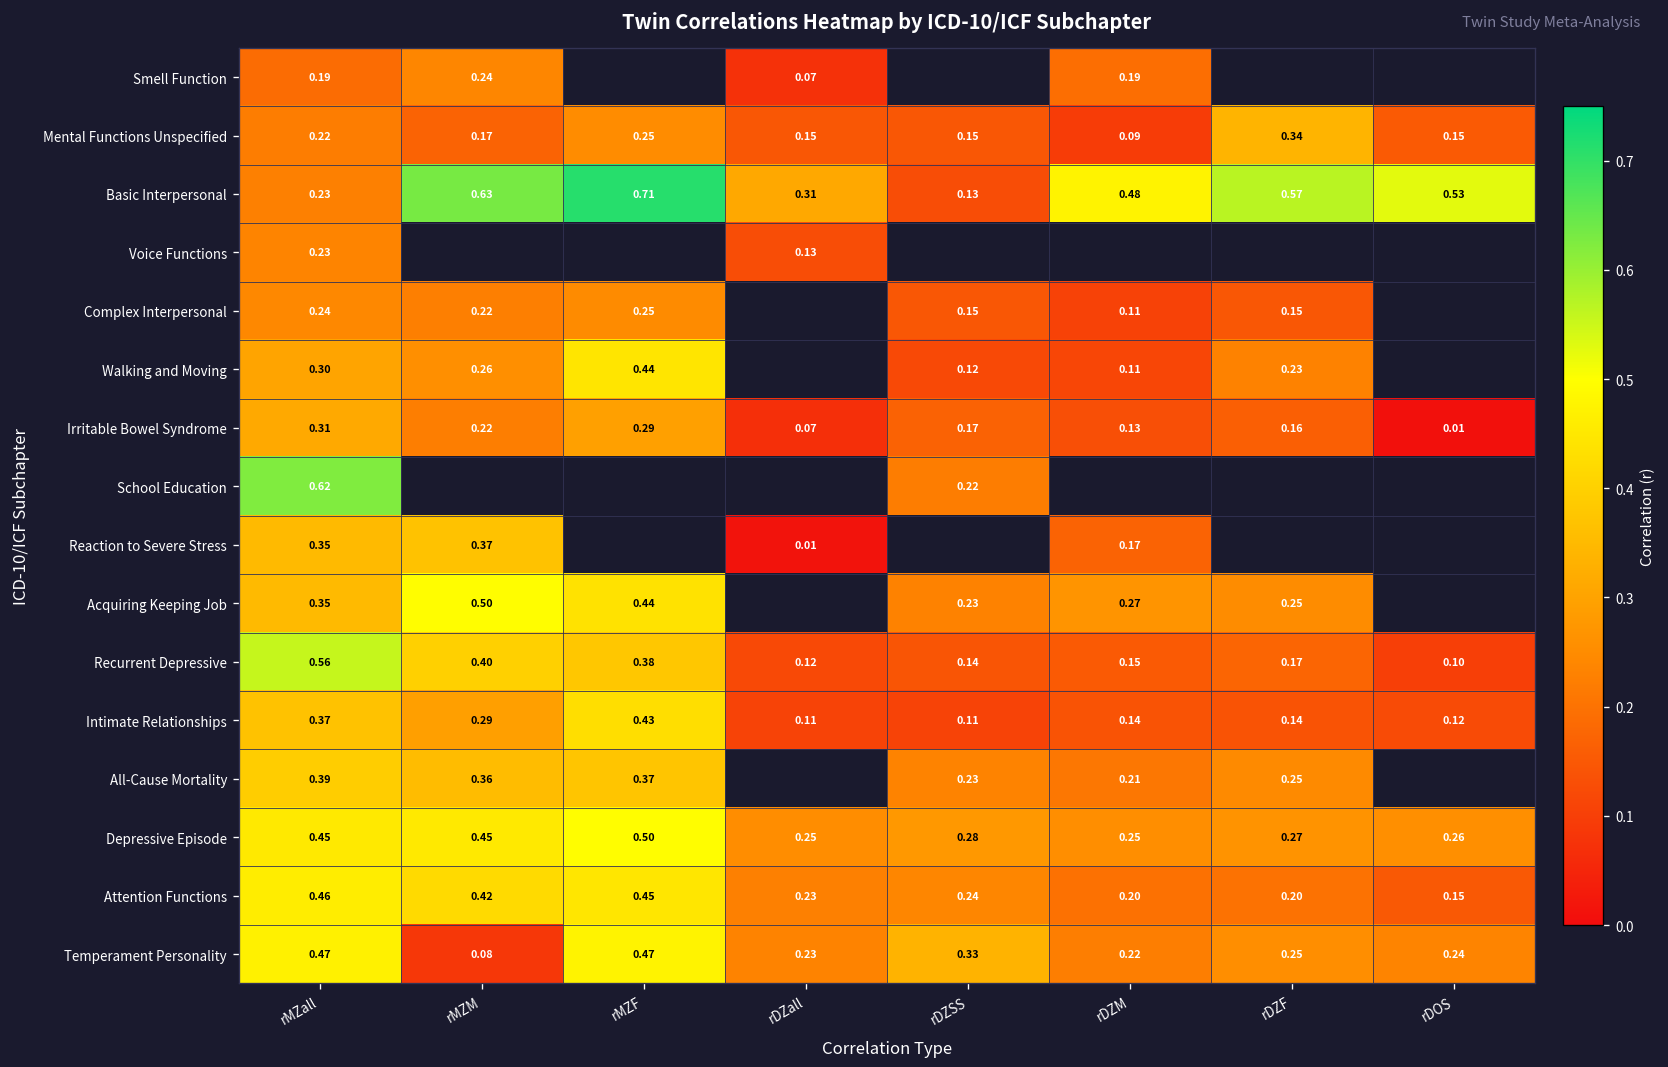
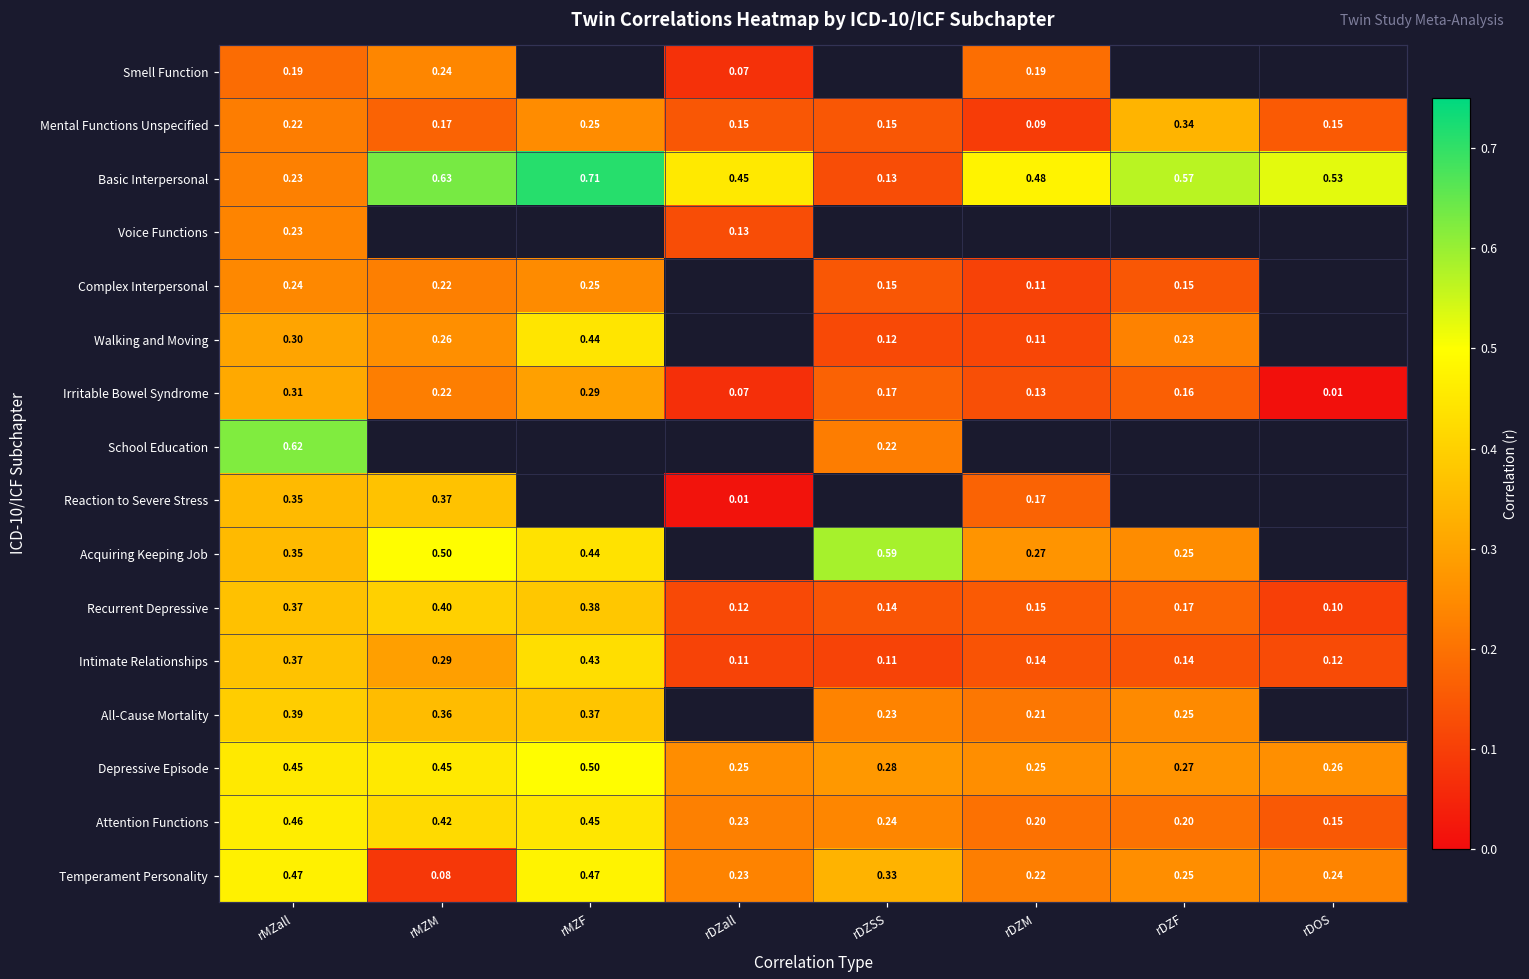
  {
    "Smell Function": {
      "rMZall": 0.19,
      "rMZM": 0.24,
      "rDZall": 0.07,
      "rDZM": 0.19
    },
    "Mental Functions Unspecified": {
      "rMZall": 0.22,
      "rMZM": 0.17,
      "rMZF": 0.25,
      "rDZall": 0.15,
      "rDZSS": 0.15,
      "rDZM": 0.09,
      "rDZF": 0.34,
      "rDOS": 0.15
    },
    "Basic Interpersonal": {
      "rMZall": 0.23,
      "rMZM": 0.63,
      "rMZF": 0.71,
-     "rDZall": 0.31,
+     "rDZall": 0.45,
      "rDZSS": 0.13,
      "rDZM": 0.48,
      "rDZF": 0.57,
      "rDOS": 0.53
    },
    "Voice Functions": {
      "rMZall": 0.23,
      "rDZall": 0.13
    },
    "Complex Interpersonal": {
      "rMZall": 0.24,
      "rMZM": 0.22,
      "rMZF": 0.25,
      "rDZSS": 0.15,
      "rDZM": 0.11,
      "rDZF": 0.15
    },
    "Walking and Moving": {
      "rMZall": 0.30,
      "rMZM": 0.26,
      "rMZF": 0.44,
      "rDZSS": 0.12,
      "rDZM": 0.11,
      "rDZF": 0.23
    },
    "Irritable Bowel Syndrome": {
      "rMZall": 0.31,
      "rMZM": 0.22,
      "rMZF": 0.29,
      "rDZall": 0.07,
      "rDZSS": 0.17,
      "rDZM": 0.13,
      "rDZF": 0.16,
      "rDOS": 0.01
    },
    "School Education": {
      "rMZall": 0.62,
      "rDZSS": 0.22
    },
    "Reaction to Severe Stress": {
      "rMZall": 0.35,
      "rMZM": 0.37,
      "rDZall": 0.01,
      "rDZM": 0.17
    },
    "Acquiring Keeping Job": {
      "rMZall": 0.35,
      "rMZM": 0.50,
      "rMZF": 0.44,
-     "rDZSS": 0.23,
+     "rDZSS": 0.59,
      "rDZM": 0.27,
      "rDZF": 0.25
    },
    "Recurrent Depressive": {
-     "rMZall": 0.56,
+     "rMZall": 0.37,
      "rMZM": 0.40,
      "rMZF": 0.38,
      "rDZall": 0.12,
      "rDZSS": 0.14,
      "rDZM": 0.15,
      "rDZF": 0.17,
      "rDOS": 0.10
    },
    "Intimate Relationships": {
      "rMZall": 0.37,
      "rMZM": 0.29,
      "rMZF": 0.43,
      "rDZall": 0.11,
      "rDZSS": 0.11,
      "rDZM": 0.14,
      "rDZF": 0.14,
      "rDOS": 0.12
    },
    "All-Cause Mortality": {
      "rMZall": 0.39,
      "rMZM": 0.36,
      "rMZF": 0.37,
      "rDZSS": 0.23,
      "rDZM": 0.21,
      "rDZF": 0.25
    },
    "Depressive Episode": {
      "rMZall": 0.45,
      "rMZM": 0.45,
      "rMZF": 0.50,
      "rDZall": 0.25,
      "rDZSS": 0.28,
      "rDZM": 0.25,
      "rDZF": 0.27,
      "rDOS": 0.26
    },
    "Attention Functions": {
      "rMZall": 0.46,
      "rMZM": 0.42,
      "rMZF": 0.45,
      "rDZall": 0.23,
      "rDZSS": 0.24,
      "rDZM": 0.20,
      "rDZF": 0.20,
      "rDOS": 0.15
    },
    "Temperament Personality": {
      "rMZall": 0.47,
      "rMZM": 0.08,
      "rMZF": 0.47,
      "rDZall": 0.23,
      "rDZSS": 0.33,
      "rDZM": 0.22,
      "rDZF": 0.25,
      "rDOS": 0.24
    }
  }
